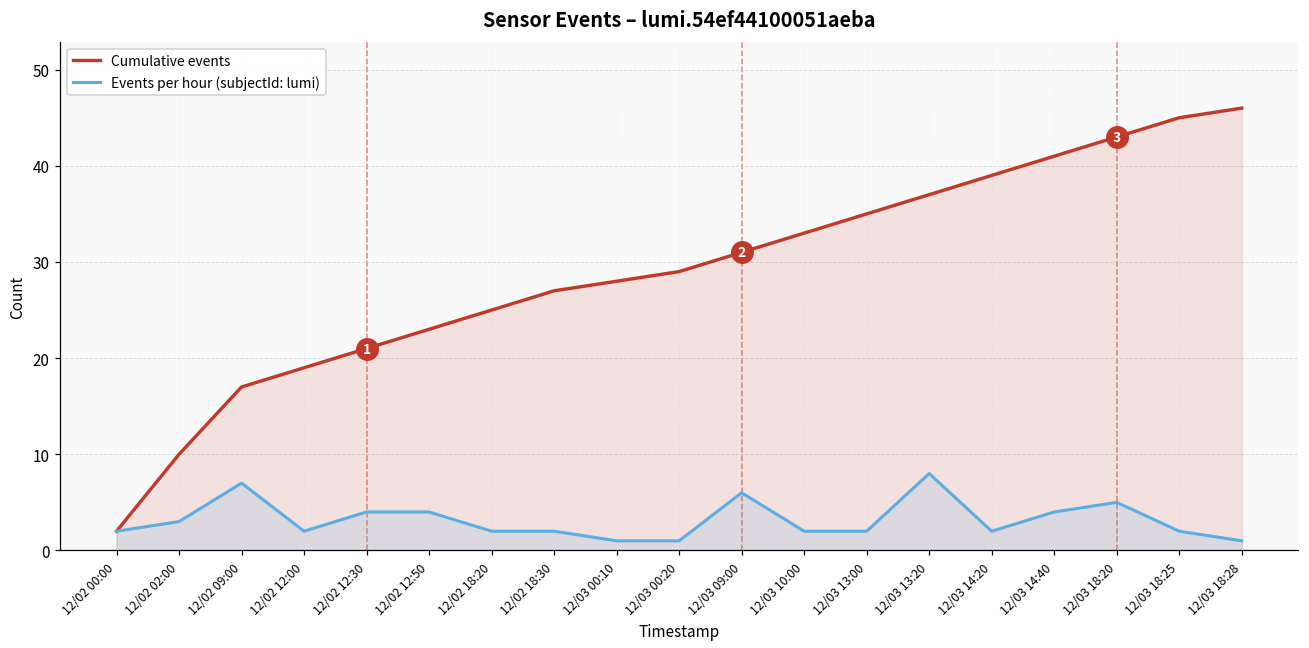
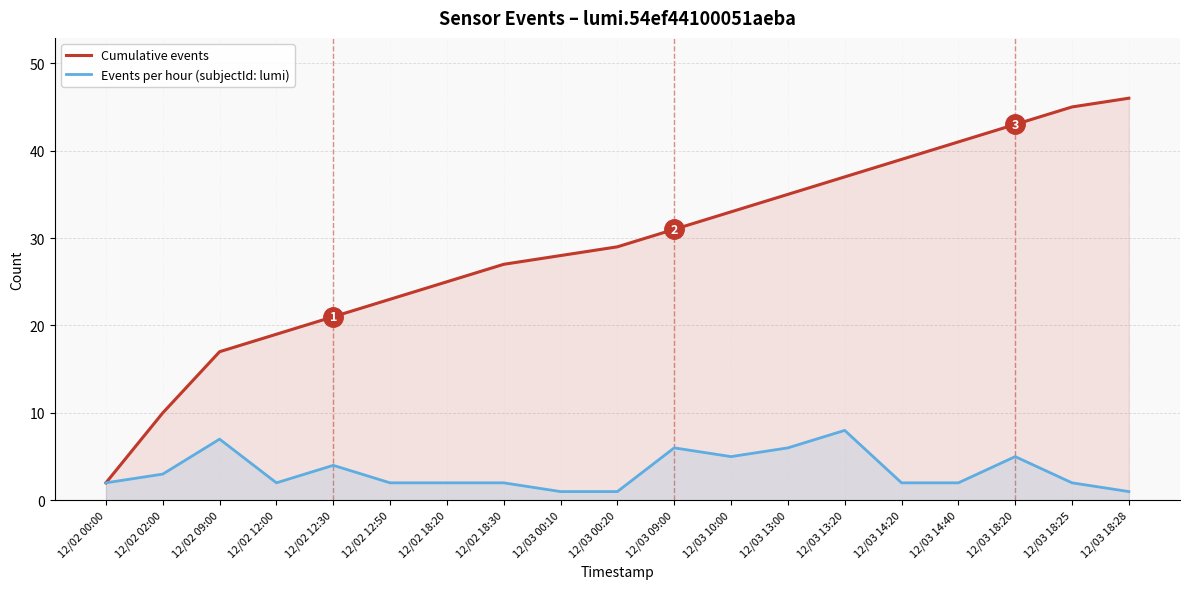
  {
    "Events per hour (subjectId: lumi)": {
      "12/02 02:00": 3,
      "12/02 09:00": 7,
      "12/02 12:00": 2,
      "12/02 12:30": 4,
-     "12/02 12:50": 4,
+     "12/02 12:50": 2,
      "12/02 18:20": 2,
      "12/02 18:30": 2,
      "12/03 00:10": 1,
      "12/03 00:20": 1,
      "12/03 09:00": 6,
-     "12/03 10:00": 2,
-     "12/03 13:00": 2,
+     "12/03 10:00": 5,
+     "12/03 13:00": 6,
      "12/03 13:20": 8,
      "12/03 14:20": 2,
-     "12/03 14:40": 4,
+     "12/03 14:40": 2,
      "12/03 18:20": 5,
      "12/03 18:25": 2,
      "12/03 18:28": 1
    }
  }
